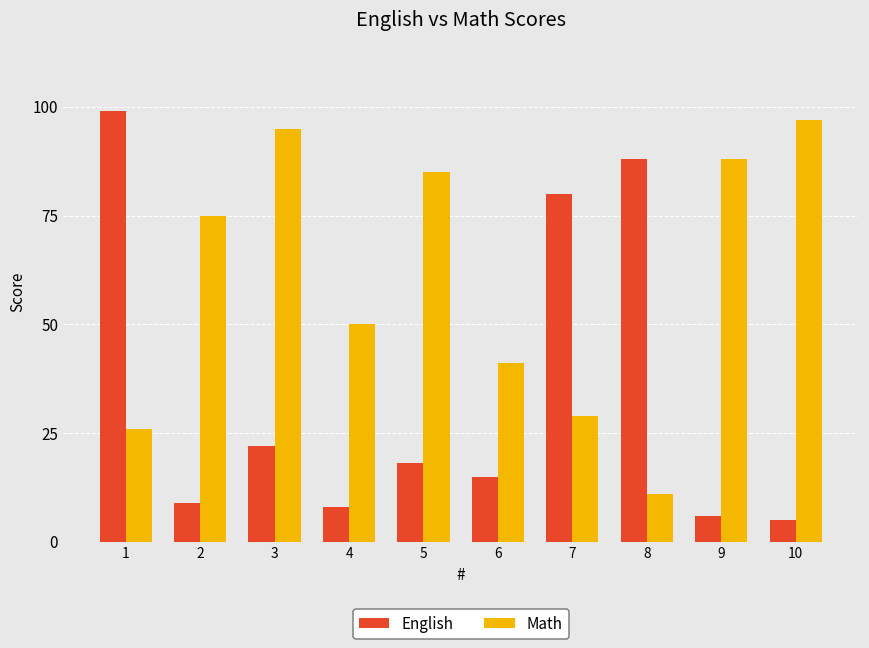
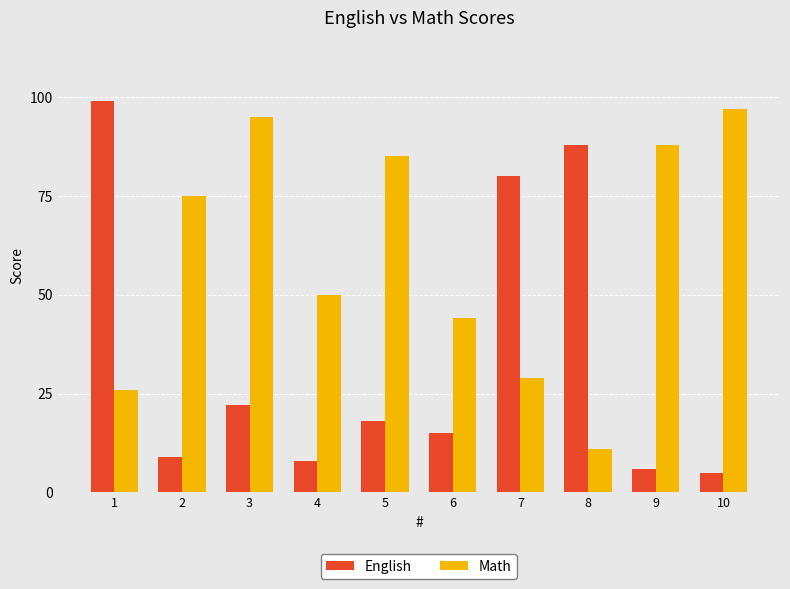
  {
    "English": {
      "1": 99,
      "2": 9,
      "3": 22,
      "4": 8,
      "5": 18,
      "6": 15,
      "7": 80,
      "8": 88,
      "9": 6,
      "10": 5
    },
    "Math": {
      "1": 26,
      "2": 75,
      "3": 95,
      "4": 50,
      "5": 85,
-     "6": 41,
+     "6": 44,
      "7": 29,
      "8": 11,
      "9": 88,
      "10": 97
    }
  }
